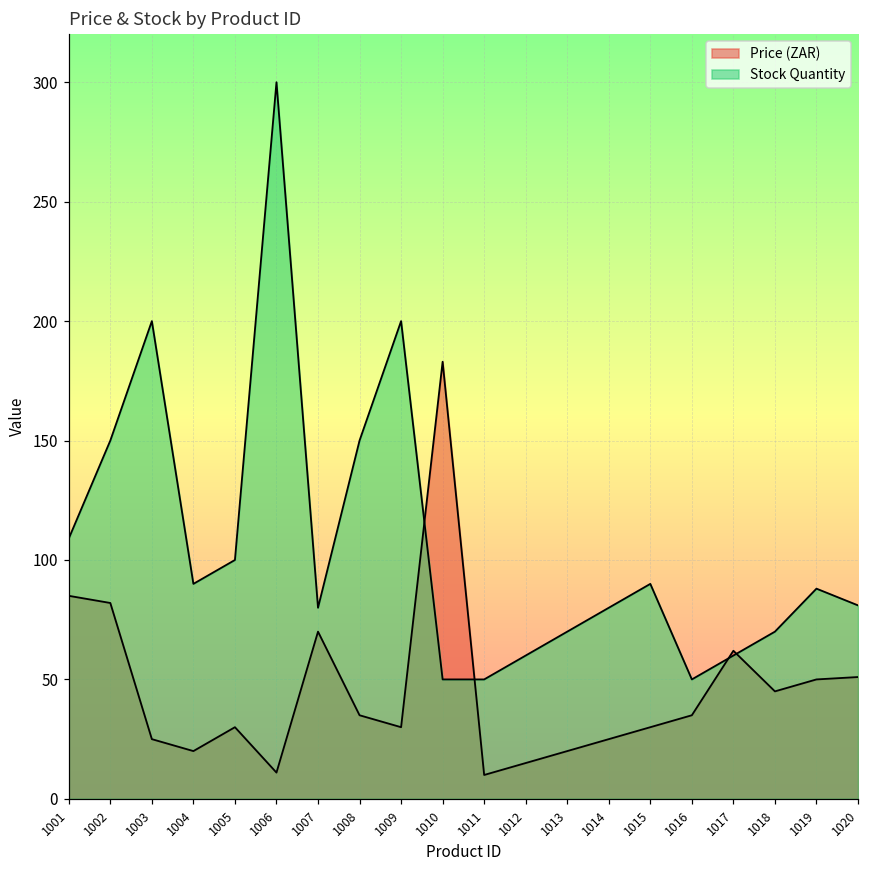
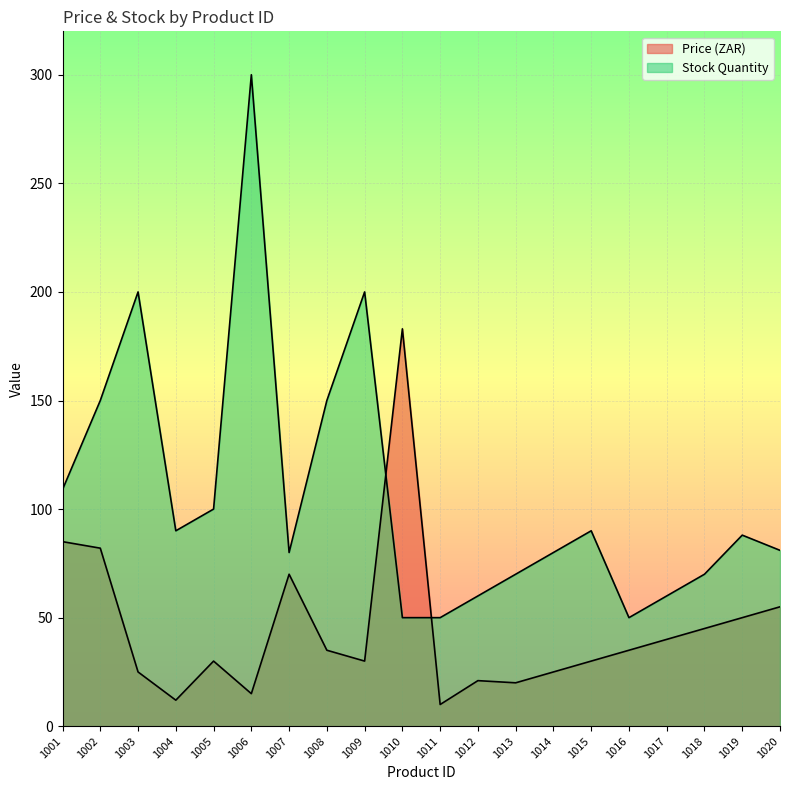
  {
    "Price (ZAR)": {
      "1001": 85,
      "1002": 82,
      "1003": 25,
-     "1004": 20,
+     "1004": 12,
      "1005": 30,
-     "1006": 11,
+     "1006": 15,
      "1007": 70,
      "1008": 35,
      "1009": 30,
      "1010": 183,
      "1011": 10,
-     "1012": 15,
+     "1012": 21,
      "1013": 20,
      "1014": 25,
      "1015": 30,
      "1016": 35,
-     "1017": 62,
+     "1017": 40,
      "1018": 45,
      "1019": 50,
-     "1020": 51
+     "1020": 55
    },
    "Stock Quantity": {
      "1001": 109,
      "1002": 150,
      "1003": 200,
      "1004": 90,
      "1005": 100,
      "1006": 300,
      "1007": 80,
      "1008": 150,
      "1009": 200,
      "1010": 50,
      "1011": 50,
      "1012": 60,
      "1013": 70,
      "1014": 80,
      "1015": 90,
      "1016": 50,
      "1017": 60,
      "1018": 70,
      "1019": 88,
      "1020": 81
    }
  }
